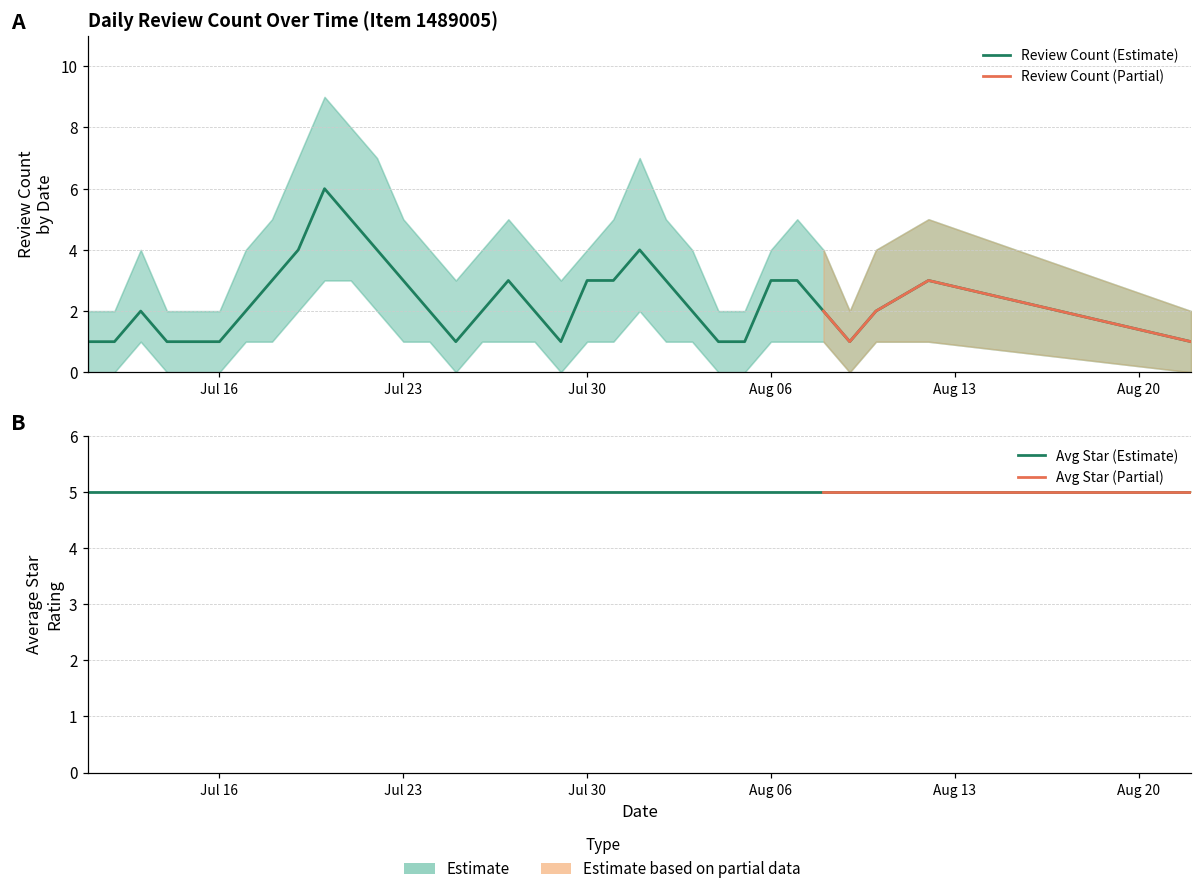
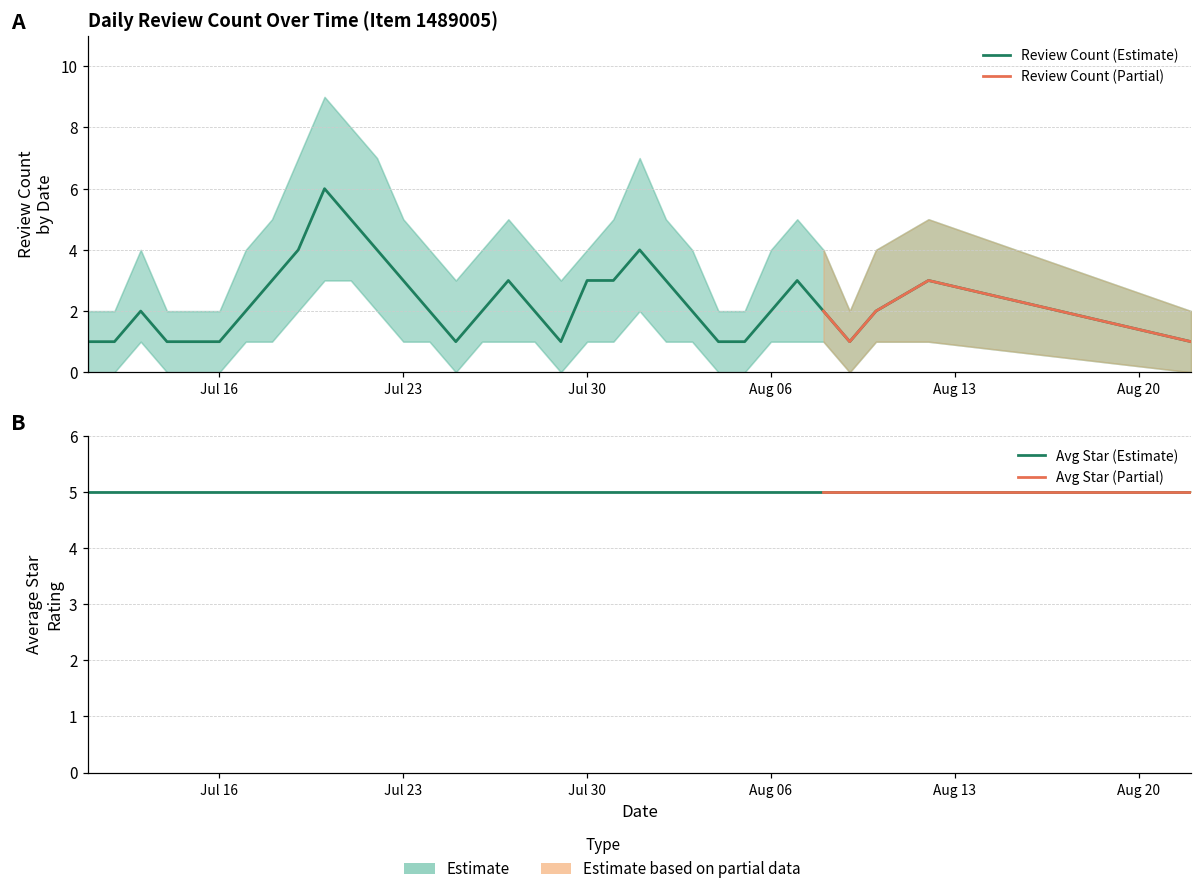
  {
    "Daily Review Count Over Time (Item 1489005)": {
      "Review Count (Estimate)": {
        "Jul 16": 1,
        "Jul 23": 3,
        "Jul 30": 3,
-       "Aug 06": 3
+       "Aug 06": 2
      }
    }
  }
